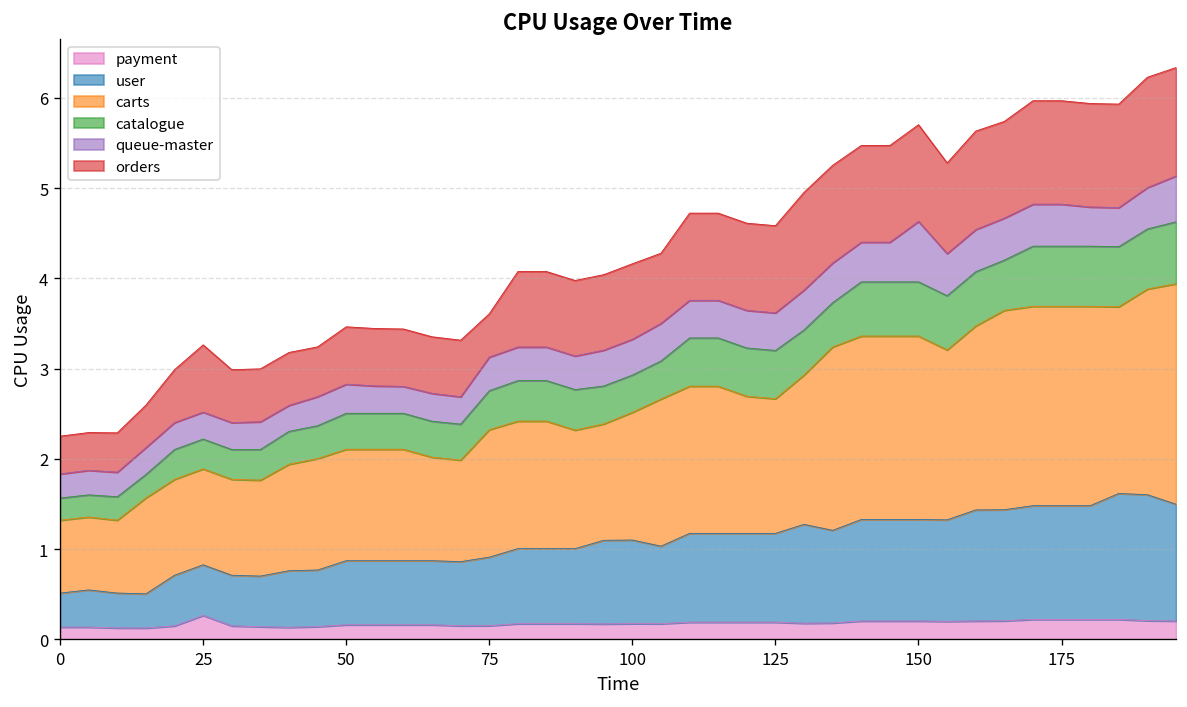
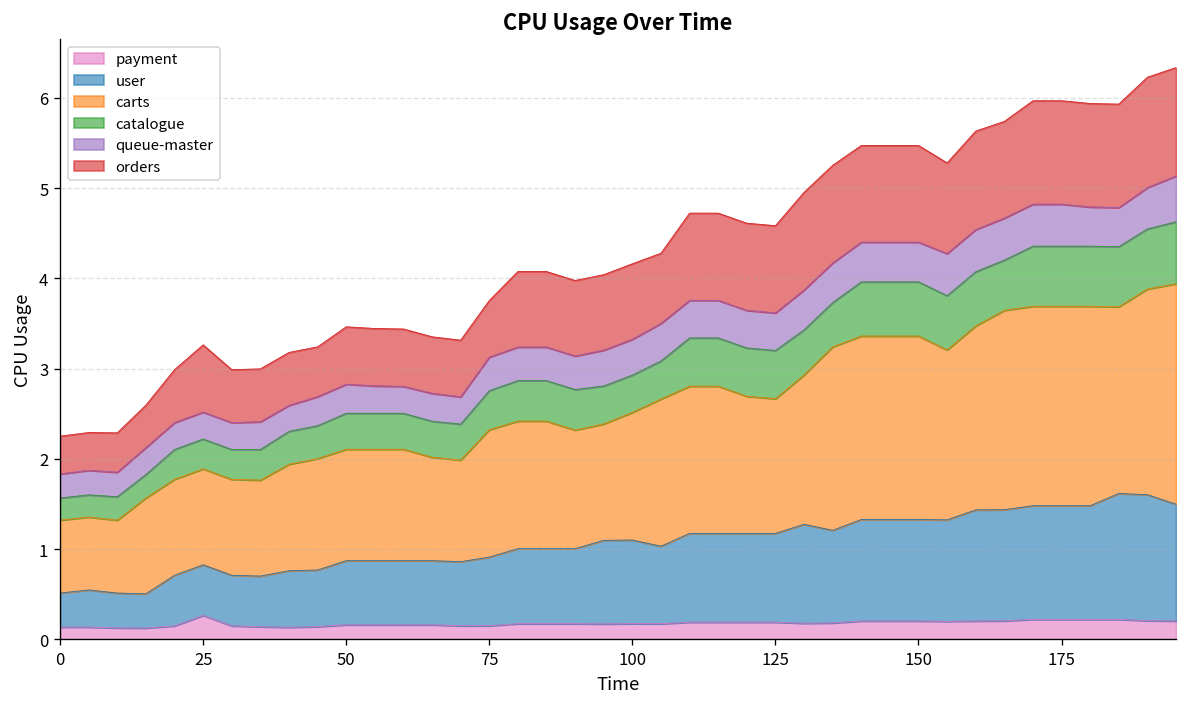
  {
    "payment": {
      "0": 0.1,
      "25": 0.3,
      "50": 0.2,
      "75": 0.2,
      "100": 0.2,
      "125": 0.2,
      "150": 0.2,
      "175": 0.2
    },
    "user": {
      "0": 0.4,
      "25": 0.6,
      "50": 0.7,
      "75": 0.8,
      "100": 0.9,
      "125": 1.0,
      "150": 1.1,
      "175": 1.3
    },
    "carts": {
      "0": 0.8,
      "25": 1.1,
      "50": 1.2,
      "75": 1.4,
      "100": 1.4,
      "125": 1.5,
      "150": 2.0,
      "175": 2.2
    },
    "catalogue": {
      "0": 0.2,
      "25": 0.3,
      "50": 0.4,
      "75": 0.4,
      "100": 0.4,
      "125": 0.5,
      "150": 0.6,
      "175": 0.7
    },
    "queue-master": {
      "0": 0.3,
      "25": 0.3,
      "50": 0.3,
      "75": 0.4,
      "100": 0.4,
      "125": 0.4,
-     "150": 0.7,
+     "150": 0.4,
      "175": 0.5
    },
    "orders": {
      "0": 0.4,
      "25": 0.7,
      "50": 0.6,
-     "75": 0.5,
+     "75": 0.6,
      "100": 0.8,
      "125": 1.0,
      "150": 1.1,
      "175": 1.1
    }
  }
